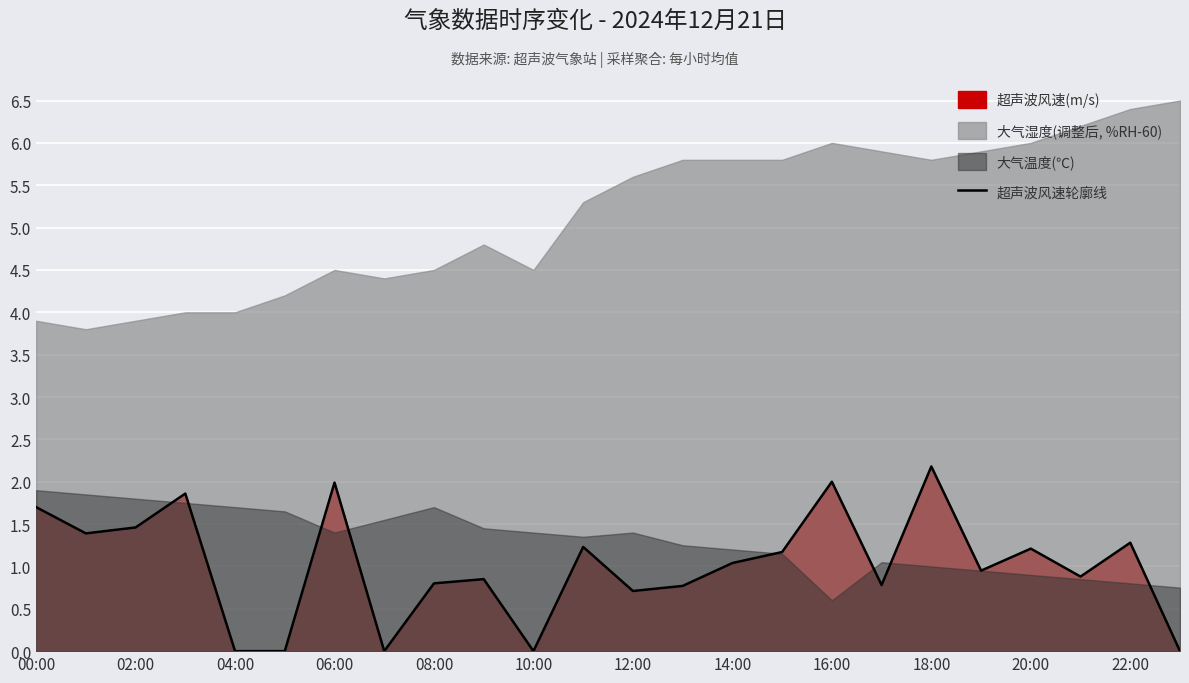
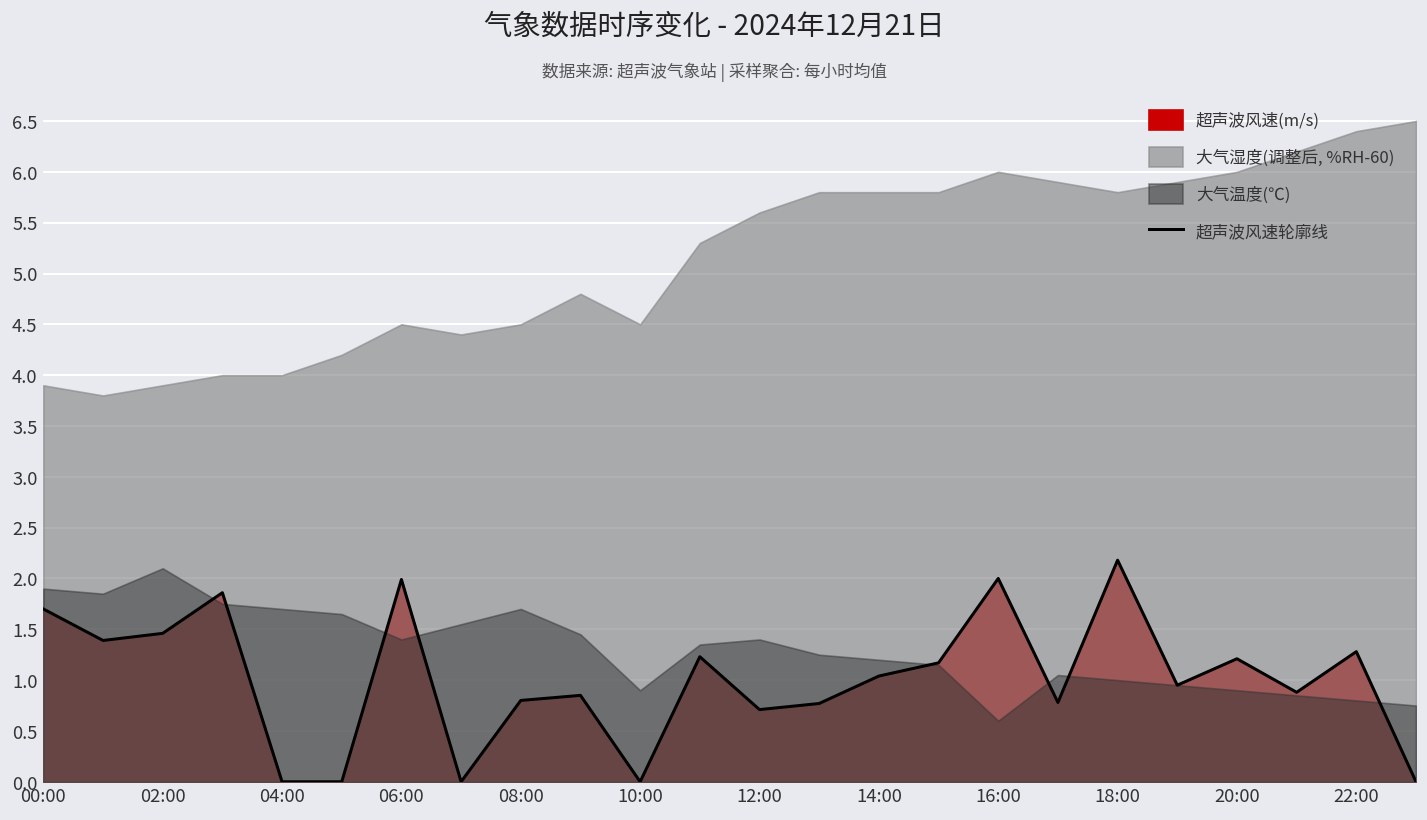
  {
    "超声波风速(m/s)": {
      "00:00": 1.7,
      "02:00": 1.5,
      "04:00": 0.0,
      "06:00": 2.0,
      "08:00": 0.8,
      "10:00": 0.0,
      "12:00": 0.7,
      "14:00": 1.0,
      "16:00": 2.0,
      "18:00": 2.2,
      "20:00": 1.2,
      "22:00": 1.3
    },
    "大气湿度(调整后, %RH-60)": {
      "00:00": 3.9,
      "02:00": 3.9,
      "04:00": 4.0,
      "06:00": 4.5,
      "08:00": 4.5,
      "10:00": 4.5,
      "12:00": 5.6,
      "14:00": 5.8,
      "16:00": 6.0,
      "18:00": 5.8,
      "20:00": 6.0,
      "22:00": 6.4
    },
    "大气温度(℃)": {
      "00:00": 1.9,
-     "02:00": 1.8,
+     "02:00": 2.1,
      "04:00": 1.7,
      "06:00": 1.4,
      "08:00": 1.7,
-     "10:00": 1.4,
+     "10:00": 0.9,
      "12:00": 1.4,
      "14:00": 1.2,
      "16:00": 0.6,
      "18:00": 1.0,
      "20:00": 0.9,
      "22:00": 0.8
    }
  }
